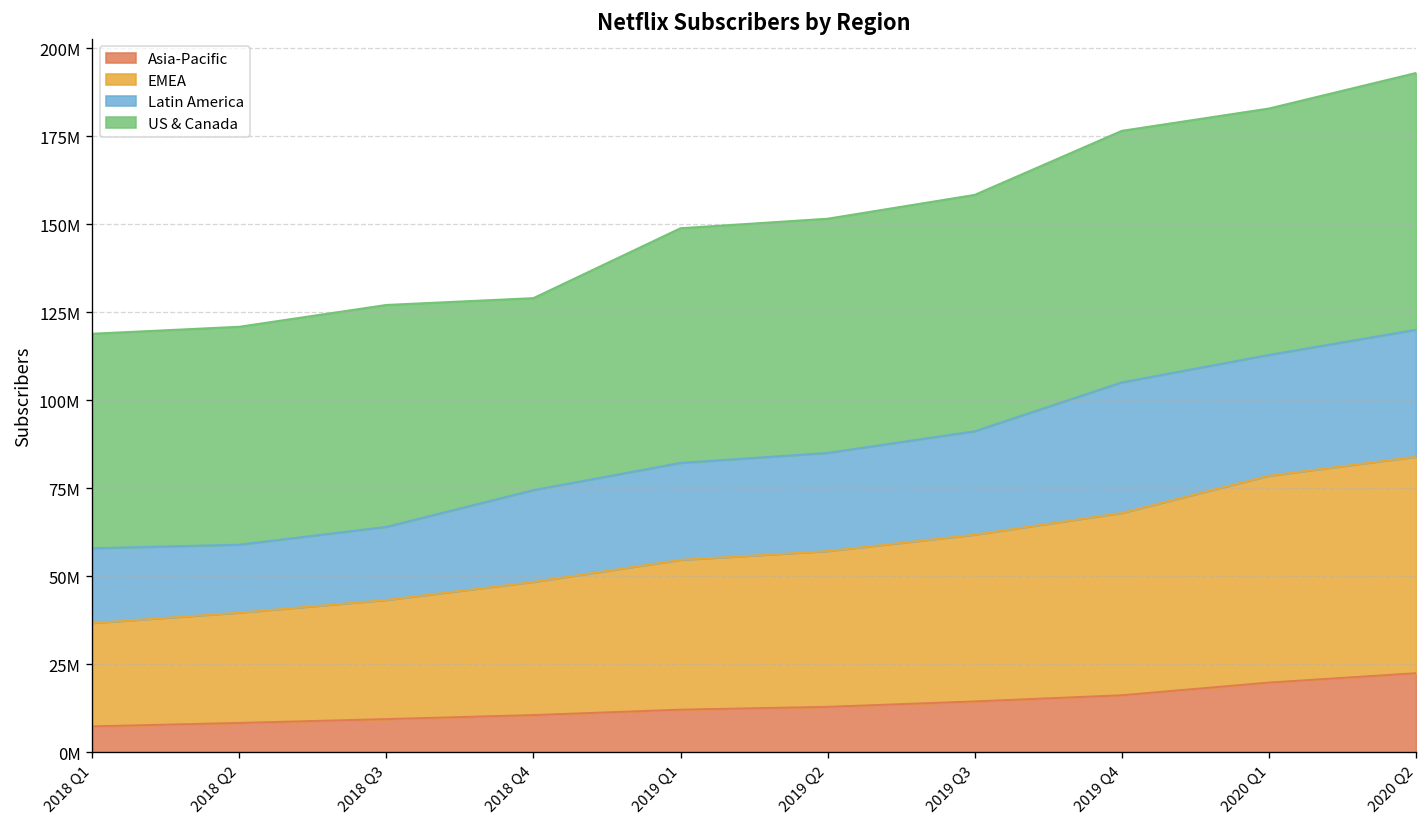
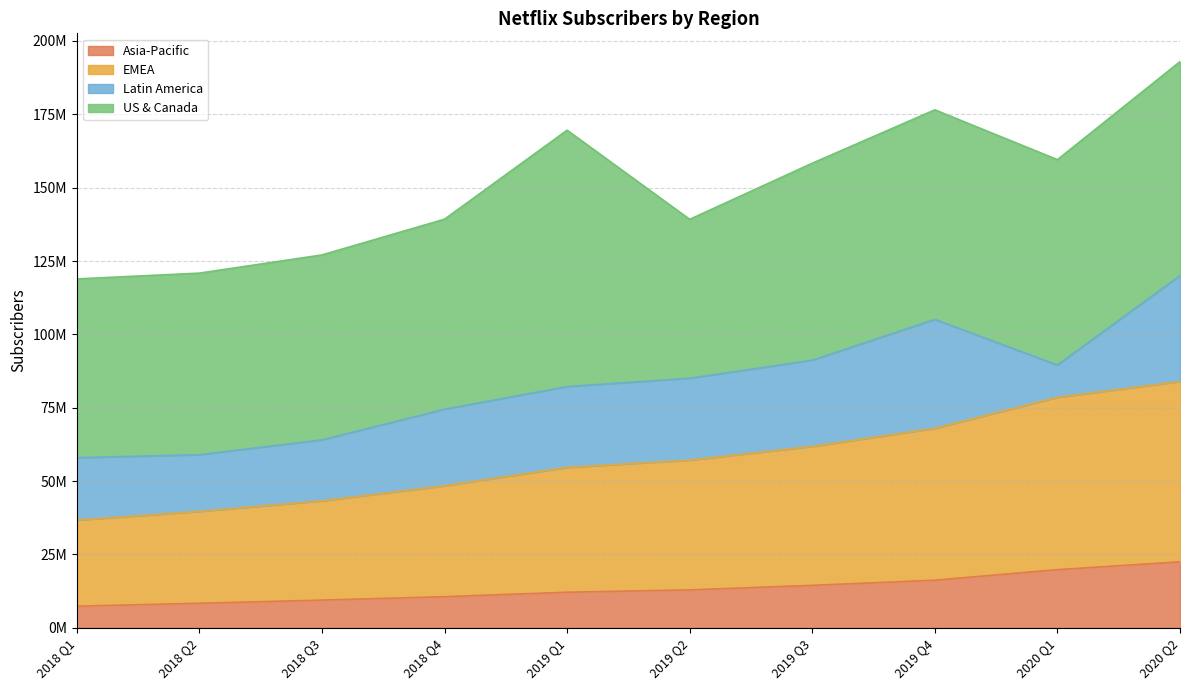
  {
    "Latin America": {
      "2018 Q1": 21000000,
      "2018 Q2": 19000000,
      "2018 Q3": 21000000,
      "2018 Q4": 26000000,
      "2019 Q1": 28000000,
      "2019 Q2": 28000000,
      "2019 Q3": 29000000,
      "2019 Q4": 37000000,
-     "2020 Q1": 34000000,
+     "2020 Q1": 11000000,
      "2020 Q2": 36000000
    },
    "US & Canada": {
      "2018 Q1": 61000000,
      "2018 Q2": 62000000,
      "2018 Q3": 63000000,
-     "2018 Q4": 55000000,
-     "2019 Q1": 67000000,
-     "2019 Q2": 67000000,
+     "2018 Q4": 65000000,
+     "2019 Q1": 87000000,
+     "2019 Q2": 54000000,
      "2019 Q3": 67000000,
      "2019 Q4": 71000000,
      "2020 Q1": 70000000,
      "2020 Q2": 73000000
    }
  }
